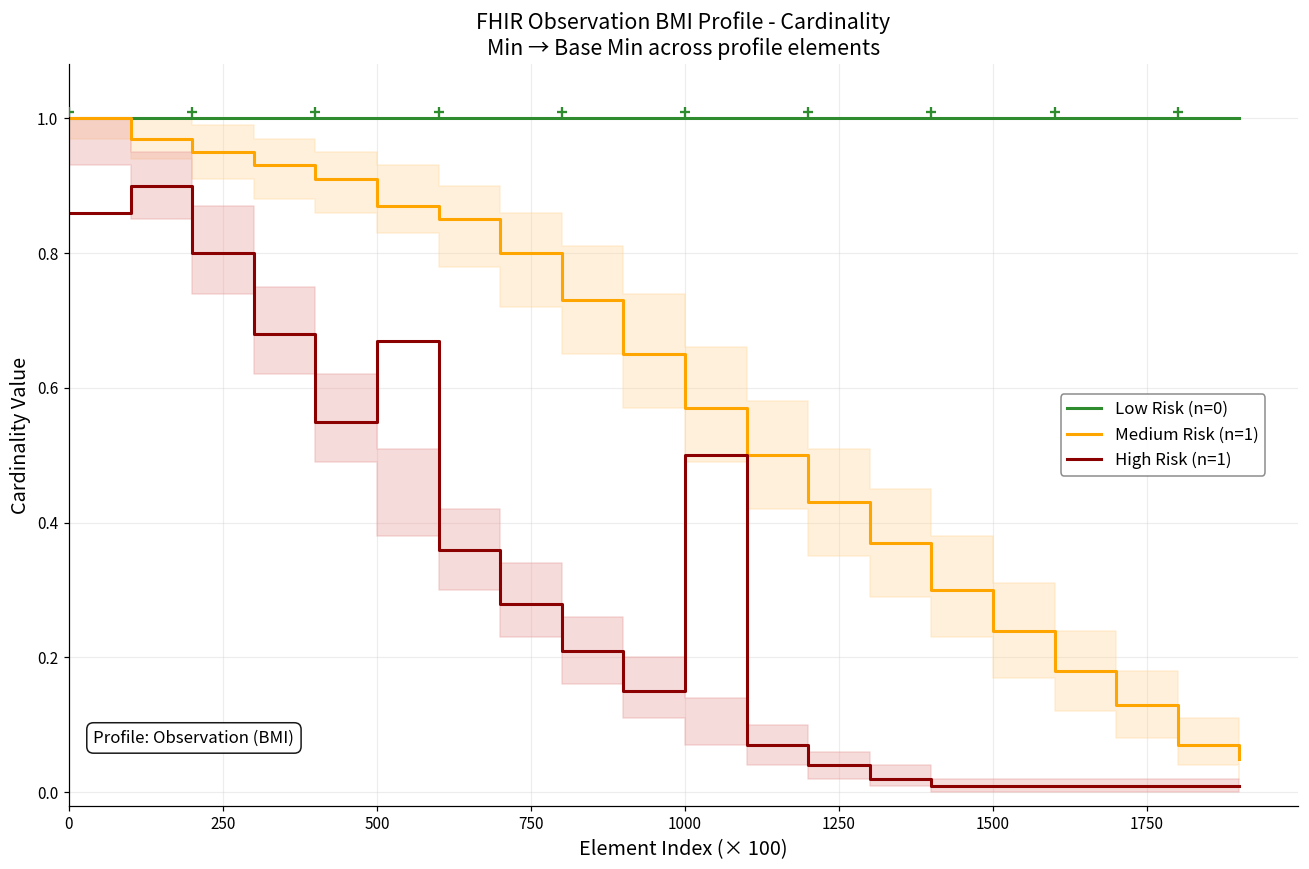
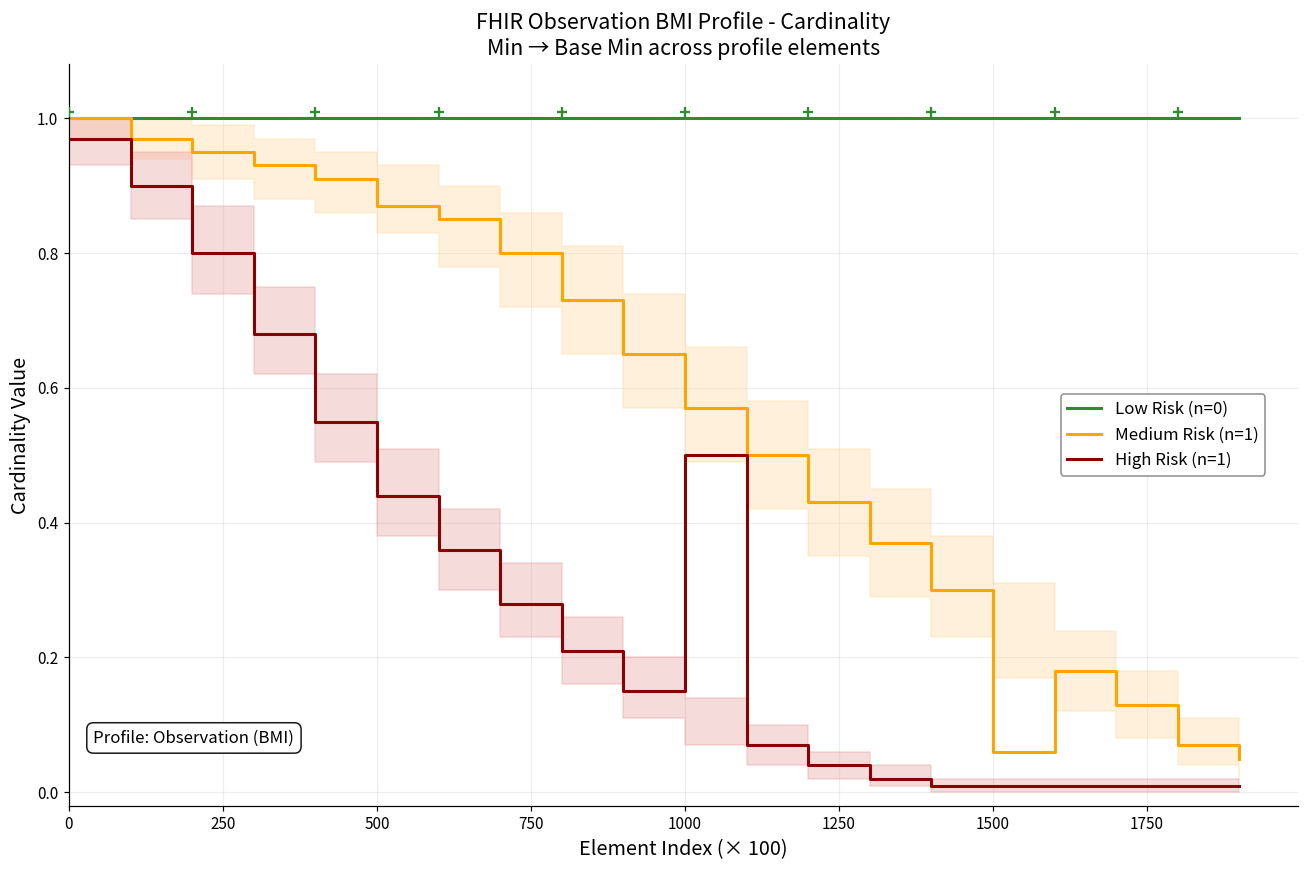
  {
    "Medium Risk (n=1)": {
      "500": 0.87,
      "1000": 0.57,
-     "1500": 0.24
+     "1500": 0.06
    },
    "High Risk (n=1)": {
-     "0": 0.86,
-     "500": 0.67,
+     "0": 0.97,
+     "500": 0.44,
      "1000": 0.50,
      "1500": 0.01
    }
  }
